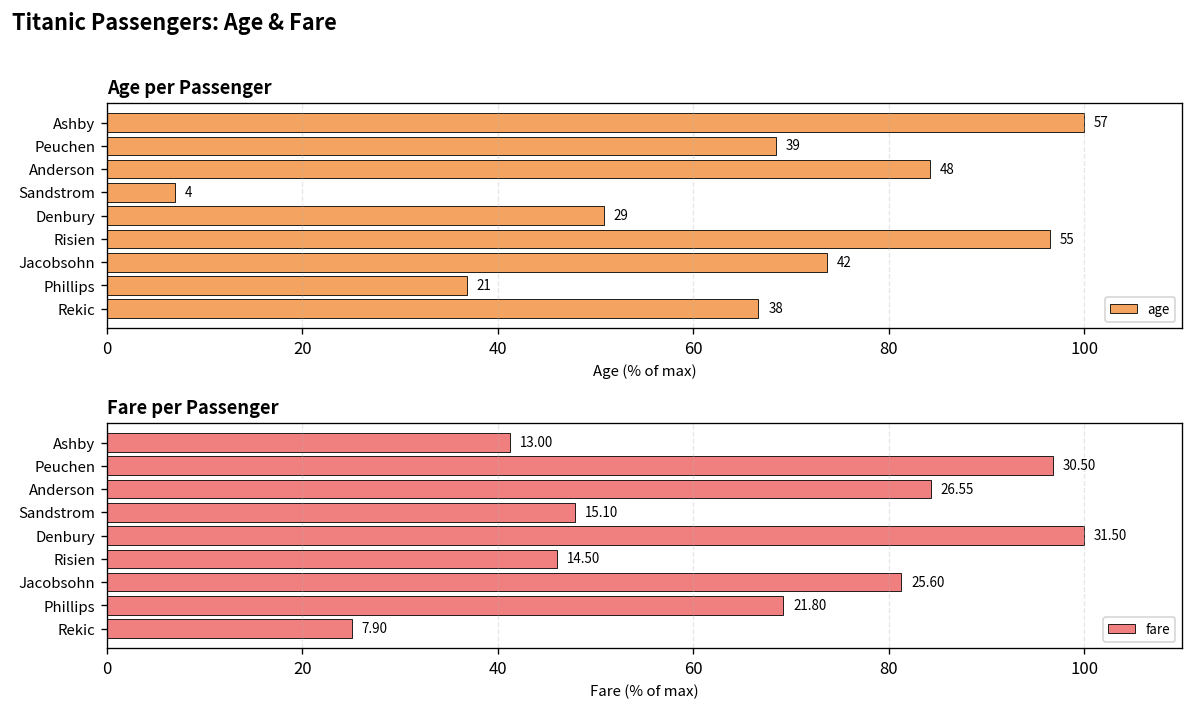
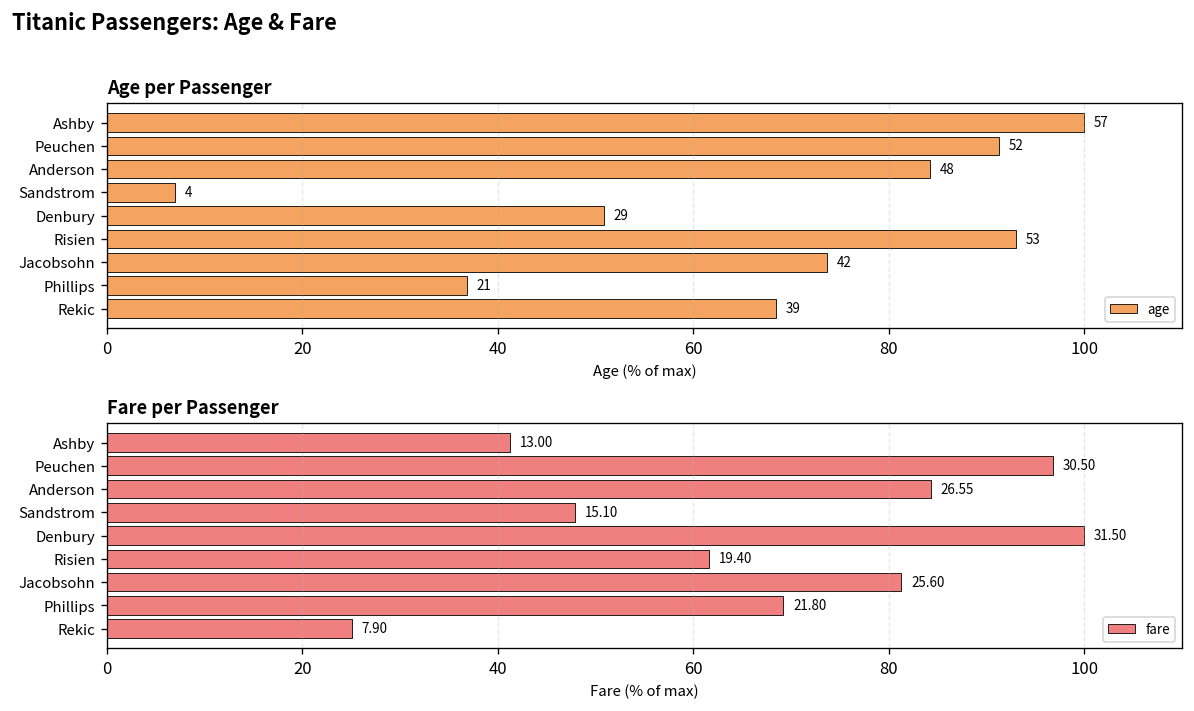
  {
    "Age per Passenger": {
-     "Peuchen": 39,
-     "Risien": 55,
-     "Rekic": 38
+     "Peuchen": 52,
+     "Risien": 53,
+     "Rekic": 39
    },
    "Fare per Passenger": {
-     "Risien": 14.50
+     "Risien": 19.40
    }
  }
